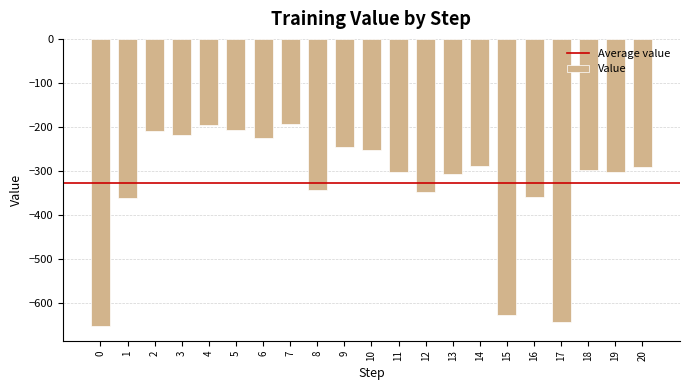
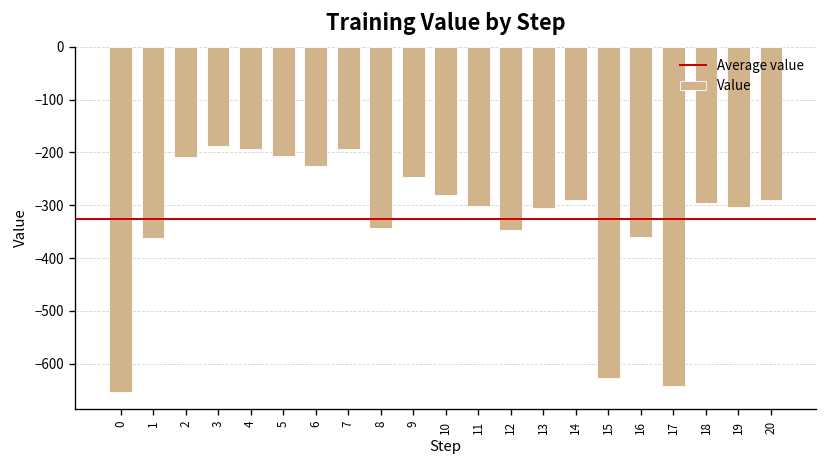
  {
    "0": -650,
    "1": -360,
    "2": -210,
-   "3": -220,
+   "3": -190,
    "4": -190,
    "5": -210,
    "6": -230,
    "7": -190,
    "8": -340,
    "9": -250,
-   "10": -250,
+   "10": -280,
    "11": -300,
    "12": -350,
    "13": -310,
    "14": -290,
    "15": -630,
    "16": -360,
    "17": -640,
    "18": -300,
    "19": -300,
    "20": -290
  }
